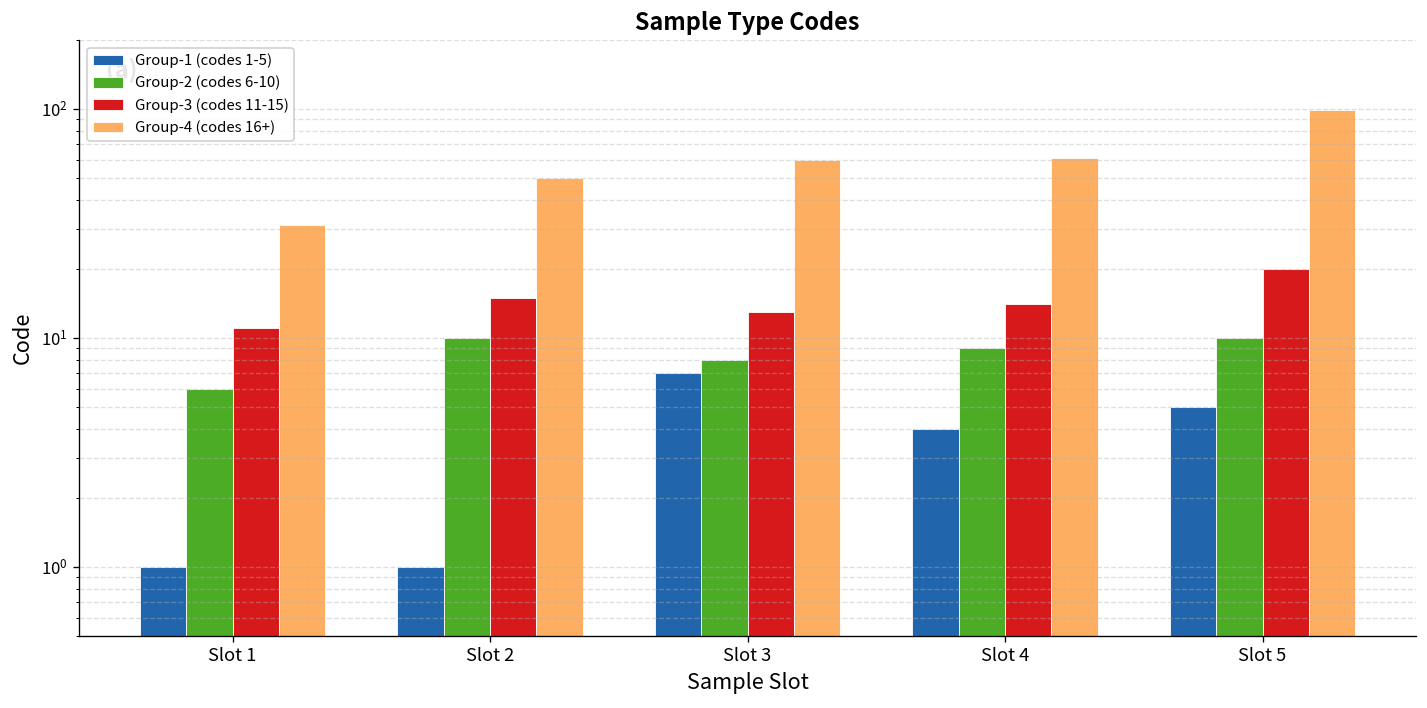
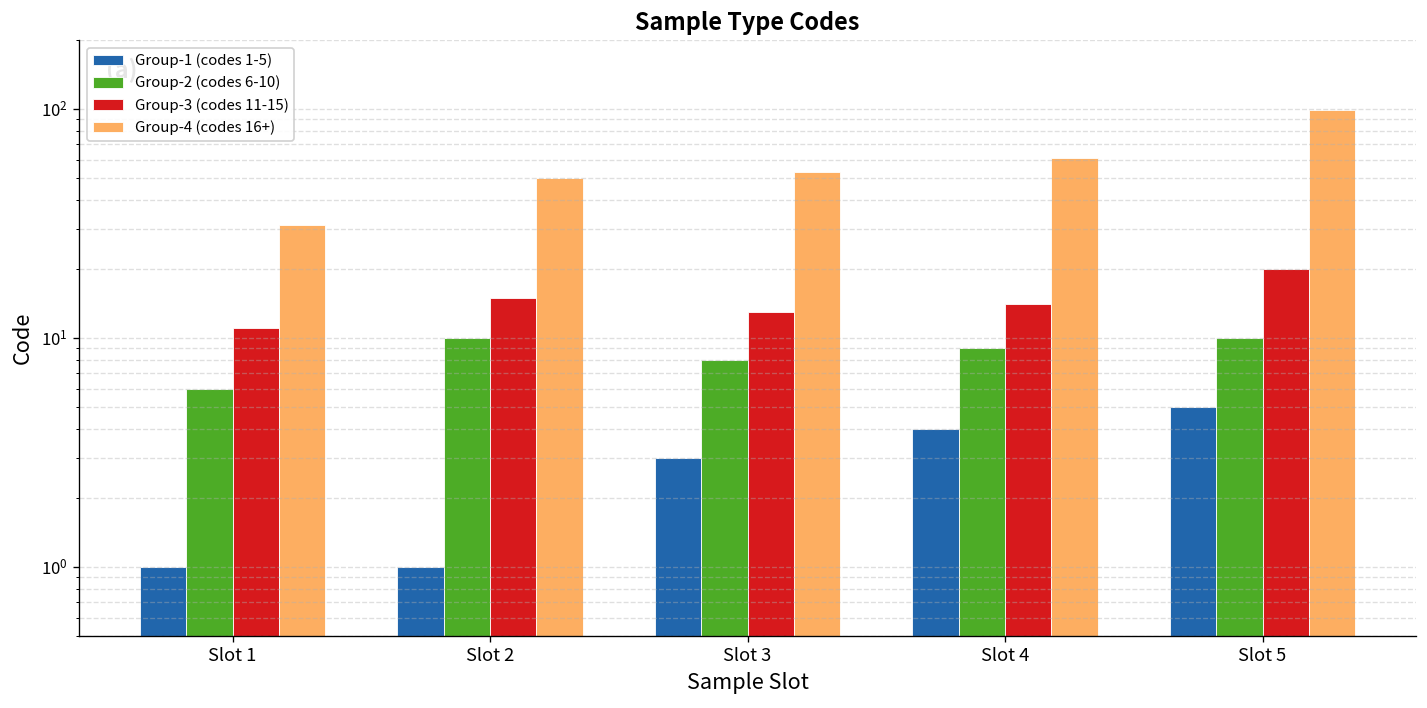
  {
    "Group-1 (codes 1-5)": {
      "Slot 1": 1,
      "Slot 2": 1,
-     "Slot 3": 7,
+     "Slot 3": 3,
      "Slot 4": 4,
      "Slot 5": 5
    },
    "Group-2 (codes 6-10)": {
      "Slot 1": 6,
      "Slot 2": 10,
      "Slot 3": 8,
      "Slot 4": 9,
      "Slot 5": 10
    },
    "Group-3 (codes 11-15)": {
      "Slot 1": 11,
      "Slot 2": 15,
      "Slot 3": 13,
      "Slot 4": 14,
      "Slot 5": 20
    },
    "Group-4 (codes 16+)": {
      "Slot 1": 31,
      "Slot 2": 50,
-     "Slot 3": 60,
+     "Slot 3": 53,
      "Slot 4": 61,
      "Slot 5": 100
    }
  }
